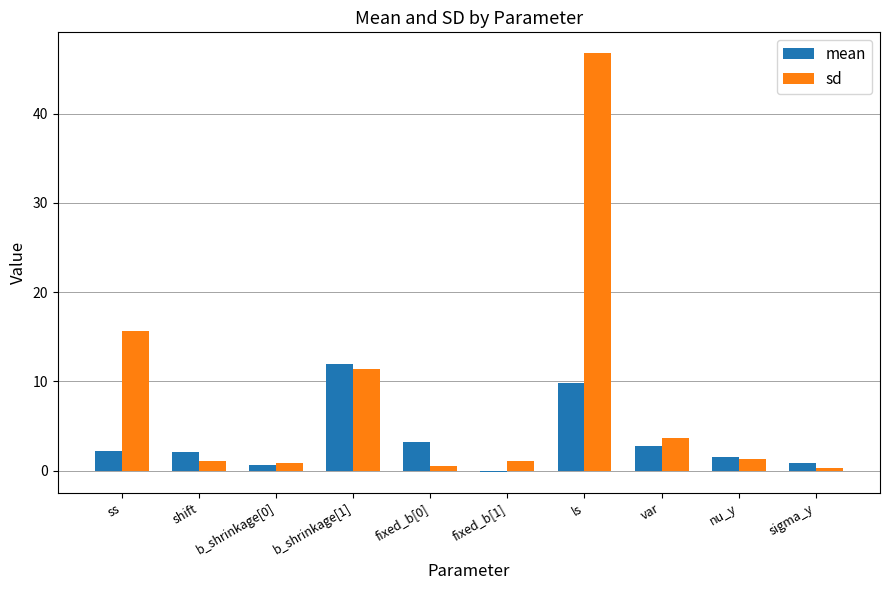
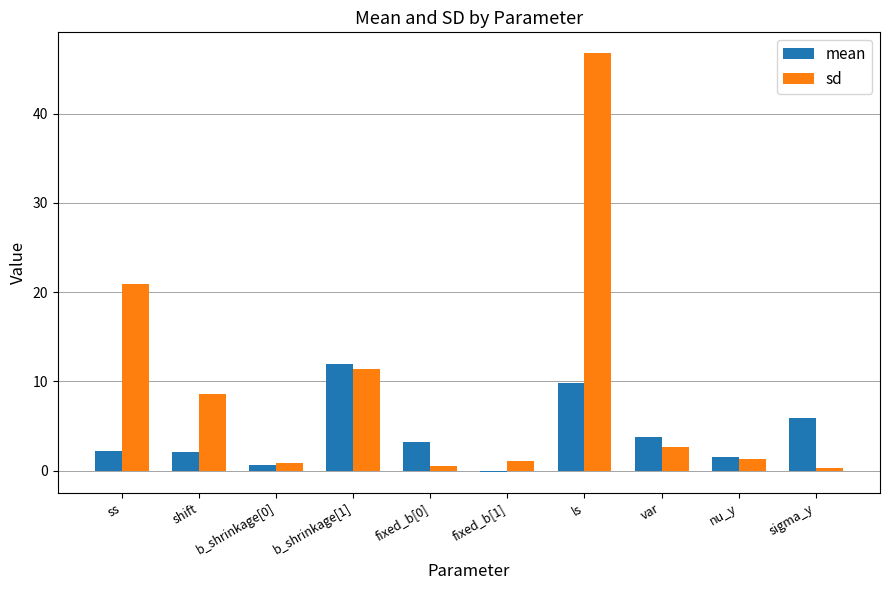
  {
    "mean": {
      "ss": 2,
      "shift": 2,
      "b_shrinkage[0]": 1,
      "b_shrinkage[1]": 12,
      "fixed_b[0]": 3,
      "ls": 10,
-     "var": 3,
+     "var": 4,
      "nu_y": 2,
-     "sigma_y": 1
+     "sigma_y": 6
    },
    "sd": {
-     "ss": 16,
-     "shift": 1,
+     "ss": 21,
+     "shift": 9,
      "b_shrinkage[0]": 1,
      "b_shrinkage[1]": 11,
      "fixed_b[0]": 1,
      "fixed_b[1]": 1,
      "ls": 47,
-     "var": 4,
+     "var": 3,
      "nu_y": 1,
      "sigma_y": 0
    }
  }
